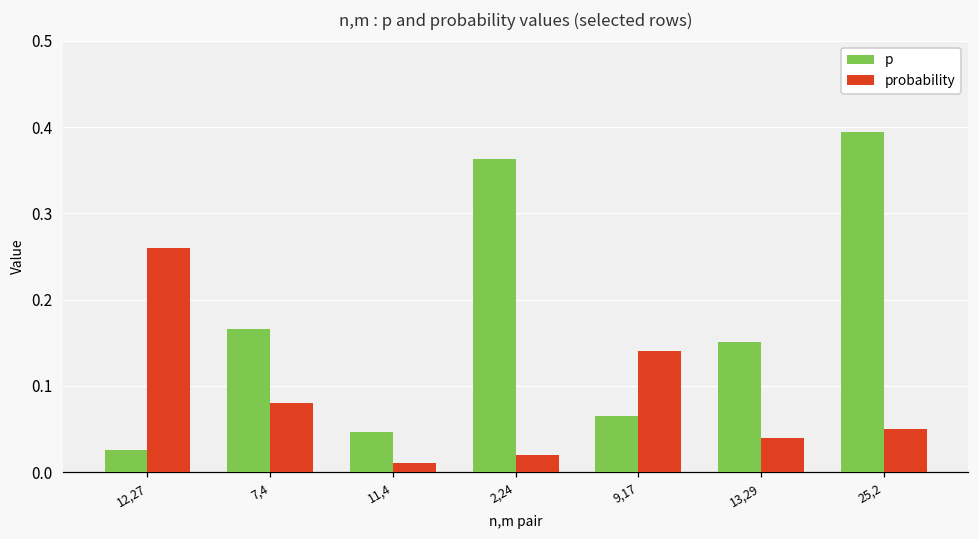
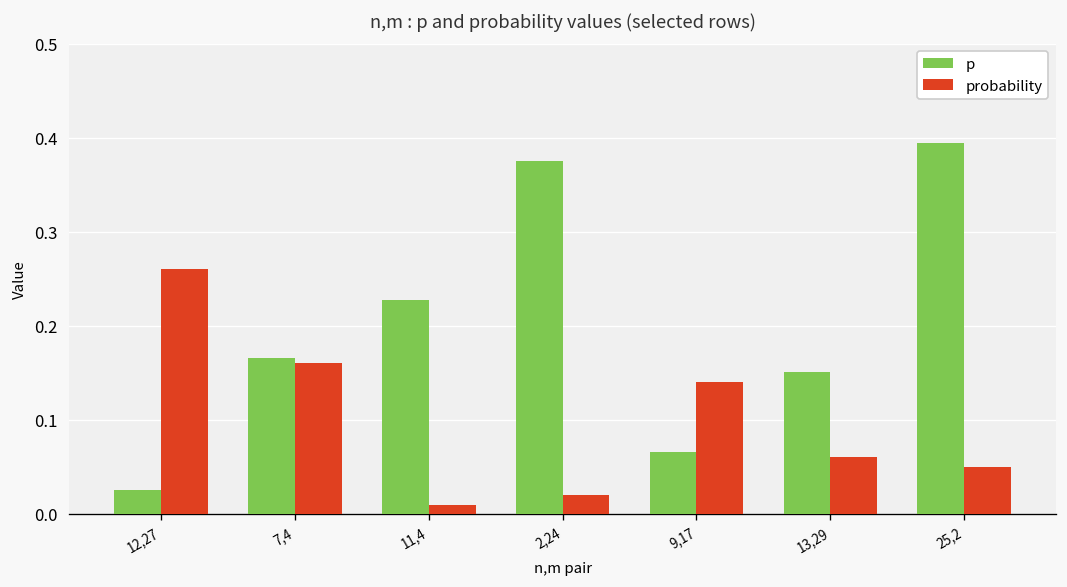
  {
    "p": {
      "12,27": 0.03,
      "7,4": 0.17,
-     "11,4": 0.05,
-     "2,24": 0.36,
+     "11,4": 0.23,
+     "2,24": 0.38,
      "9,17": 0.07,
      "13,29": 0.15,
      "25,2": 0.39
    },
    "probability": {
      "12,27": 0.26,
-     "7,4": 0.08,
+     "7,4": 0.16,
      "11,4": 0.01,
      "2,24": 0.02,
      "9,17": 0.14,
-     "13,29": 0.04,
+     "13,29": 0.06,
      "25,2": 0.05
    }
  }
